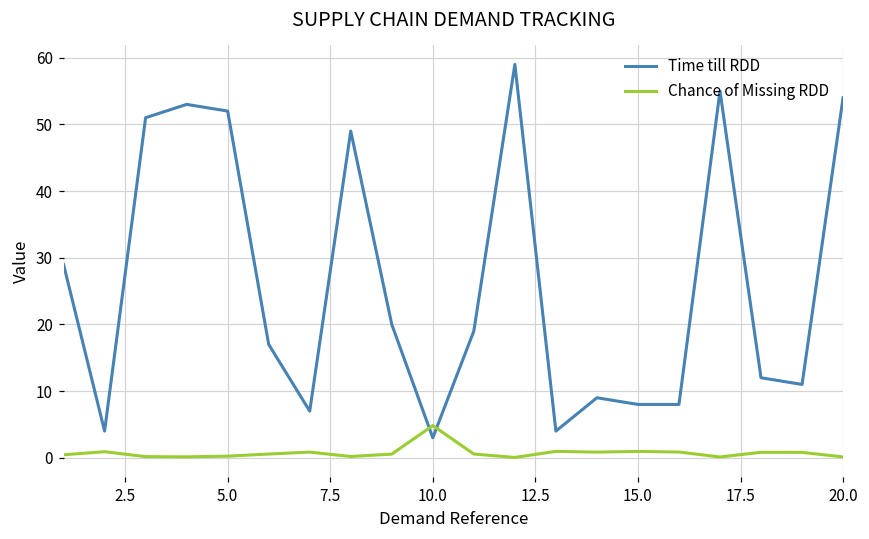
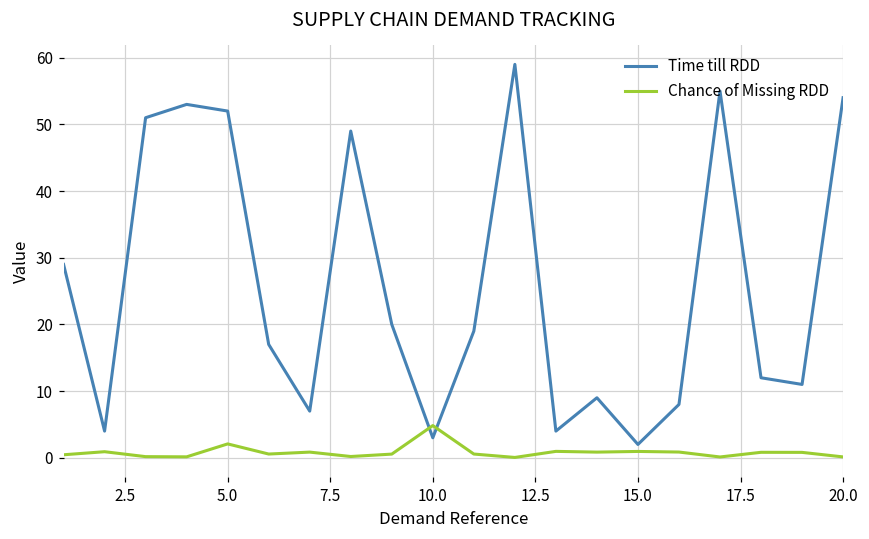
  {
    "Time till RDD": {
      "5.0": 52,
      "10.0": 3,
-     "15.0": 8,
+     "15.0": 2,
      "20.0": 54
    },
    "Chance of Missing RDD": {
-     "5.0": 0,
+     "5.0": 2,
      "10.0": 5,
      "15.0": 1,
      "20.0": 0
    }
  }
